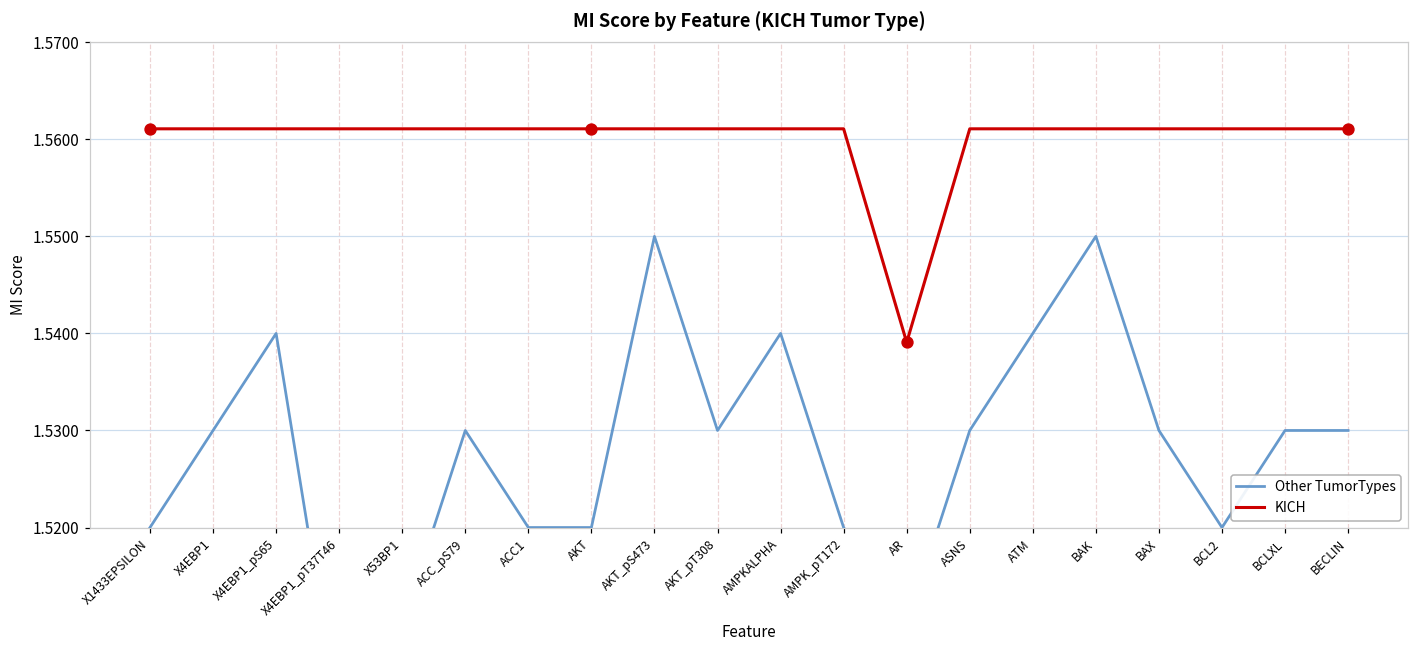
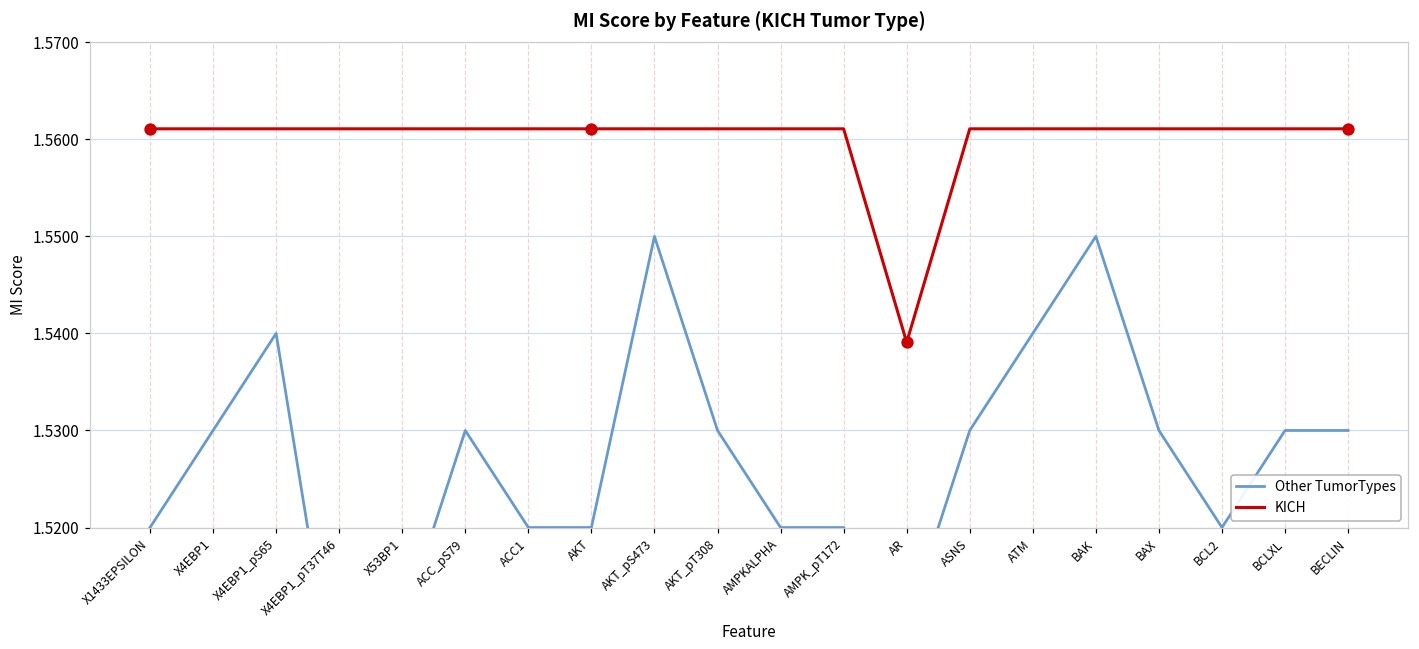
  {
    "Other TumorTypes": {
      "X1433EPSILON": 1.52,
      "X4EBP1": 1.53,
      "X4EBP1_pS65": 1.54,
      "ACC_pS79": 1.53,
      "ACC1": 1.52,
      "AKT": 1.52,
      "AKT_pS473": 1.55,
      "AKT_pT308": 1.53,
-     "AMPKALPHA": 1.54,
+     "AMPKALPHA": 1.52,
      "AMPK_pT172": 1.52,
      "ASNS": 1.53,
      "ATM": 1.54,
      "BAK": 1.55,
      "BAX": 1.53,
      "BCL2": 1.52,
      "BCLXL": 1.53,
      "BECLIN": 1.53
    }
  }
